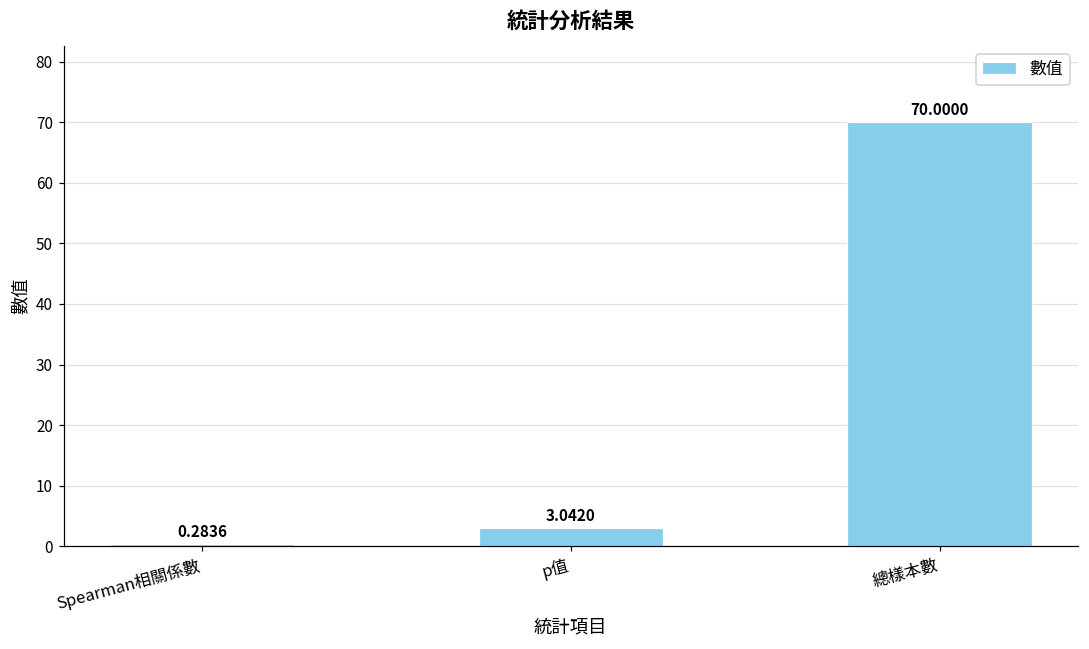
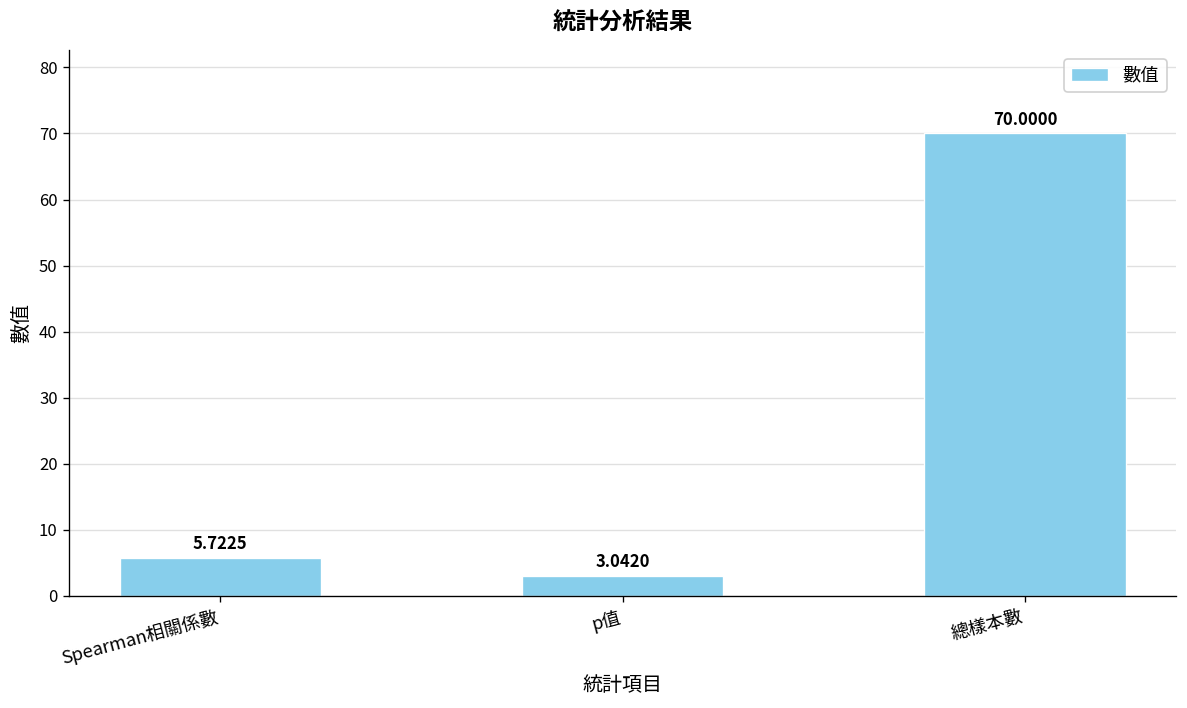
  {
-   "Spearman相關係數": 0.2836,
+   "Spearman相關係數": 5.7225,
    "p值": 3.0420,
    "總樣本數": 70.0000
  }
